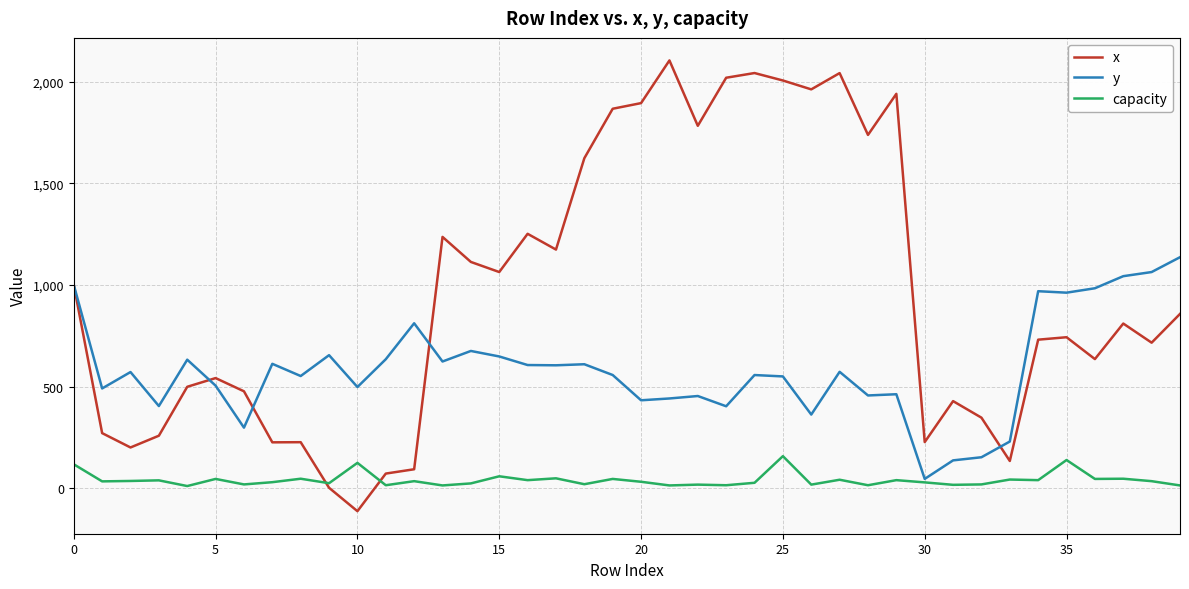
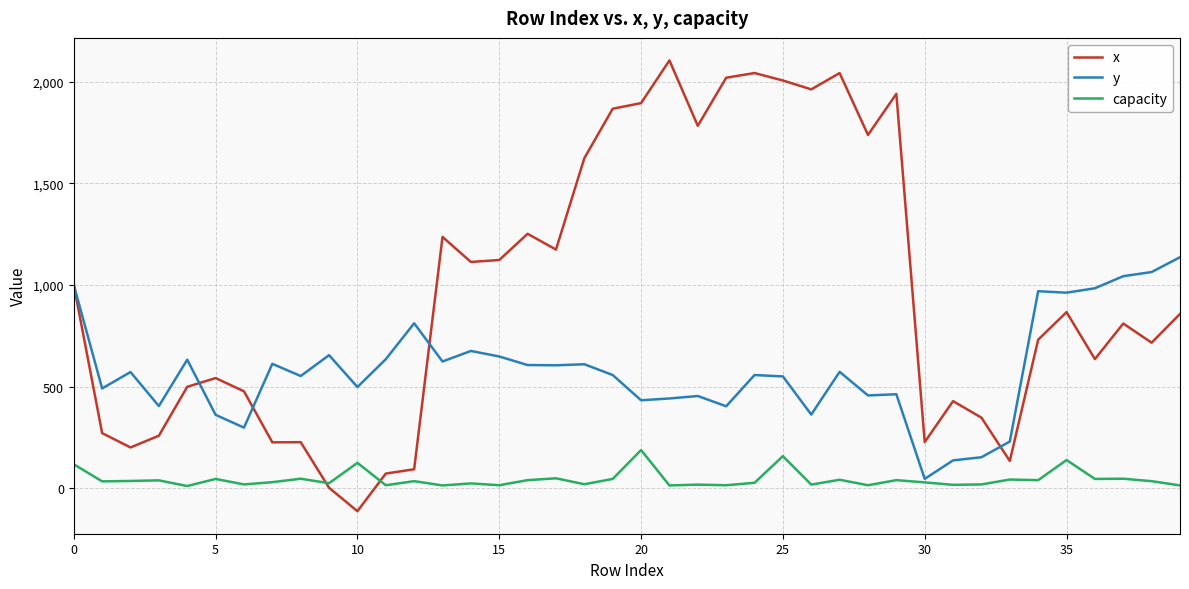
  {
    "x": {
      "5": "540",
      "10": "-110",
-     "15": "1,060",
+     "15": "1,120",
      "20": "1,890",
      "25": "2,010",
      "30": "230",
-     "35": "740"
+     "35": "870"
    },
    "y": {
-     "5": "500",
+     "5": "360",
      "10": "500",
      "15": "650",
      "20": "430",
      "25": "550",
      "30": "50",
      "35": "960"
    },
    "capacity": {
      "0": "120",
      "5": "50",
      "10": "130",
-     "15": "60",
-     "20": "30",
+     "15": "20",
+     "20": "190",
      "25": "160",
      "30": "30",
      "35": "140"
    }
  }
